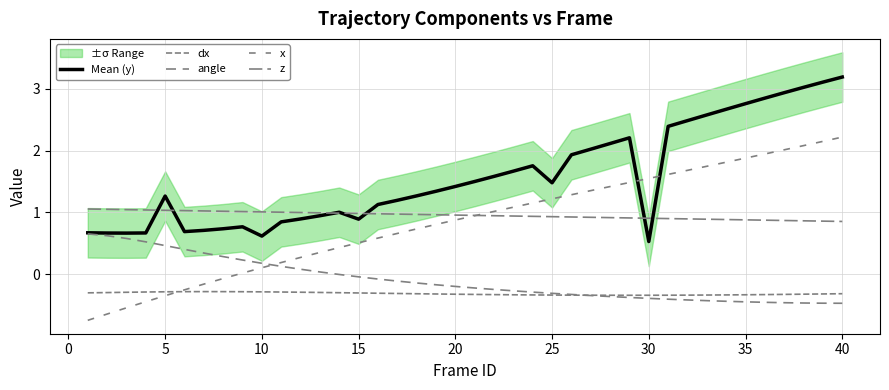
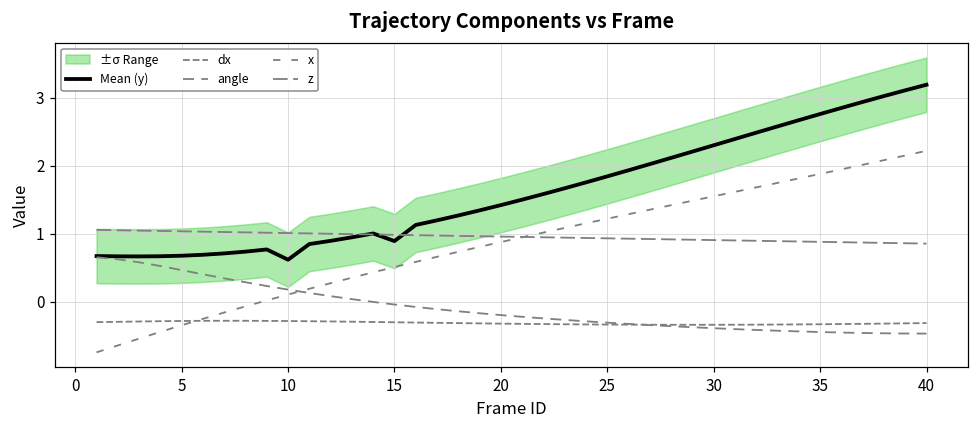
  {
    "Mean (y)": {
-     "5": 1.3,
+     "5": 0.7,
      "10": 0.6,
      "15": 0.9,
      "20": 1.4,
-     "25": 1.5,
-     "30": 0.5,
+     "25": 1.8,
+     "30": 2.3,
      "35": 2.8,
      "40": 3.2
    }
  }
